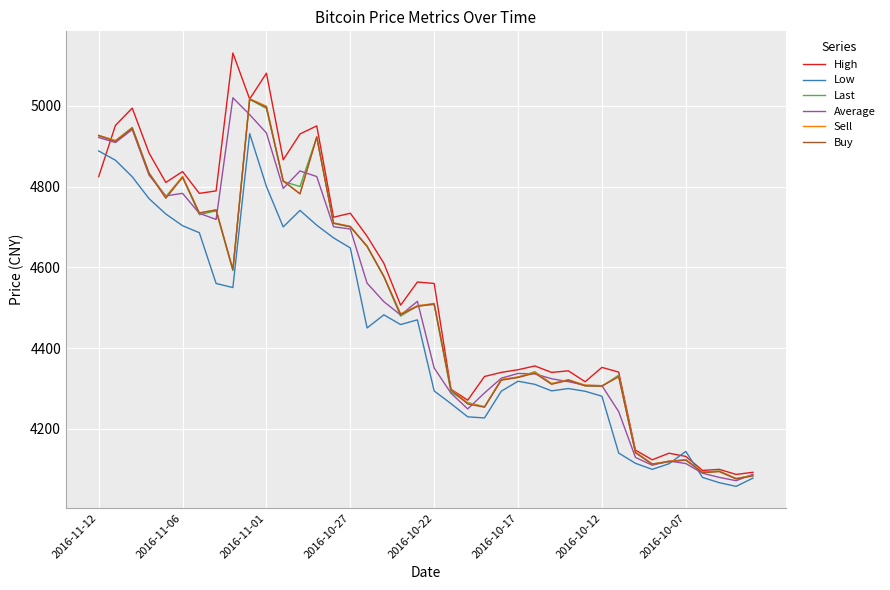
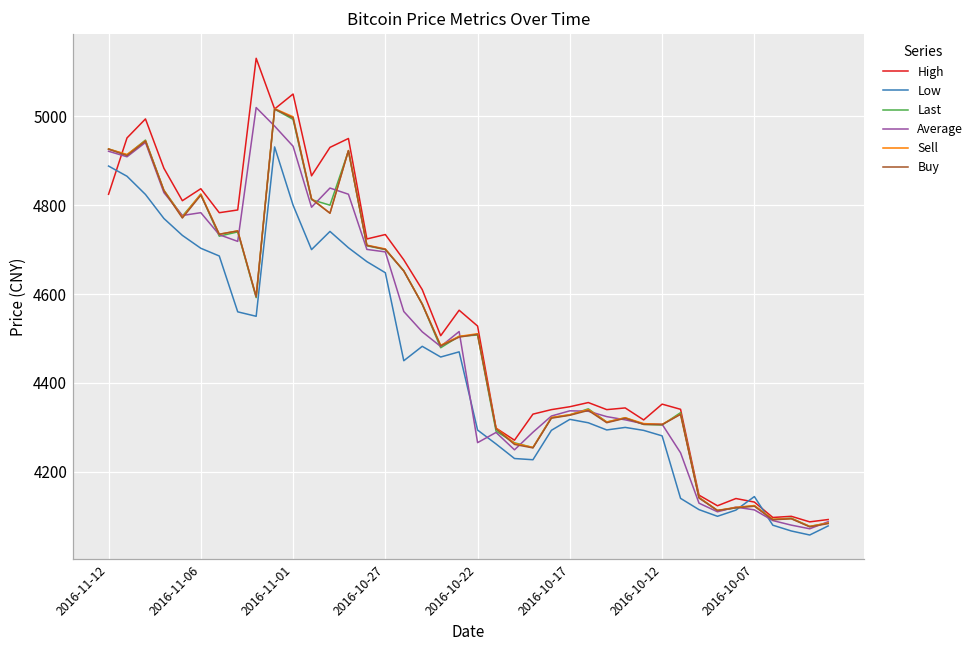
  {
    "High": {
      "2016-11-12": 4820,
      "2016-11-06": 4840,
-     "2016-11-01": 5080,
+     "2016-11-01": 5050,
      "2016-10-27": 4730,
-     "2016-10-22": 4560,
+     "2016-10-22": 4530,
      "2016-10-17": 4350,
      "2016-10-12": 4350,
      "2016-10-07": 4130
    },
    "Low": {
      "2016-11-12": 4890,
      "2016-11-06": 4700,
      "2016-11-01": 4800,
      "2016-10-27": 4650,
      "2016-10-22": 4290,
      "2016-10-17": 4320,
      "2016-10-12": 4280,
      "2016-10-07": 4140
    },
    "Average": {
      "2016-11-06": 4780,
      "2016-11-01": 4930,
-     "2016-10-22": 4350,
+     "2016-10-22": 4270,
      "2016-10-17": 4340,
      "2016-10-07": 4110
    }
  }
